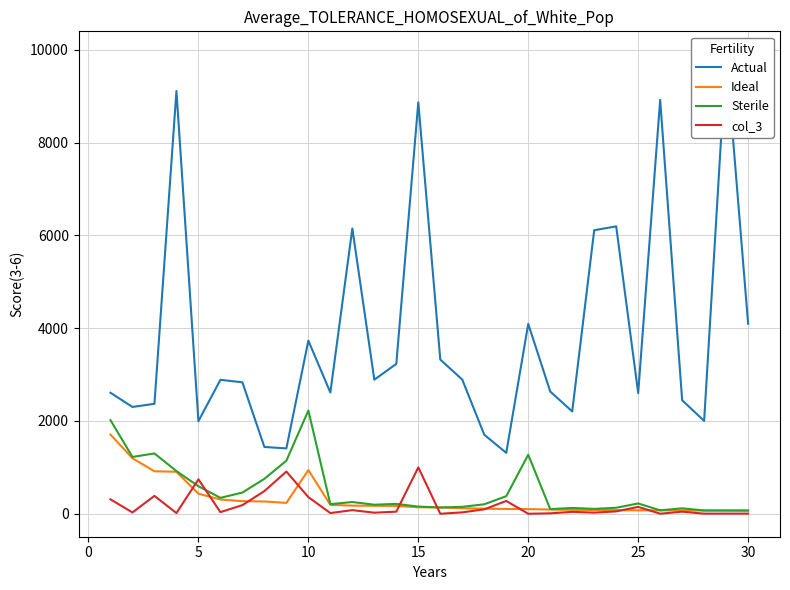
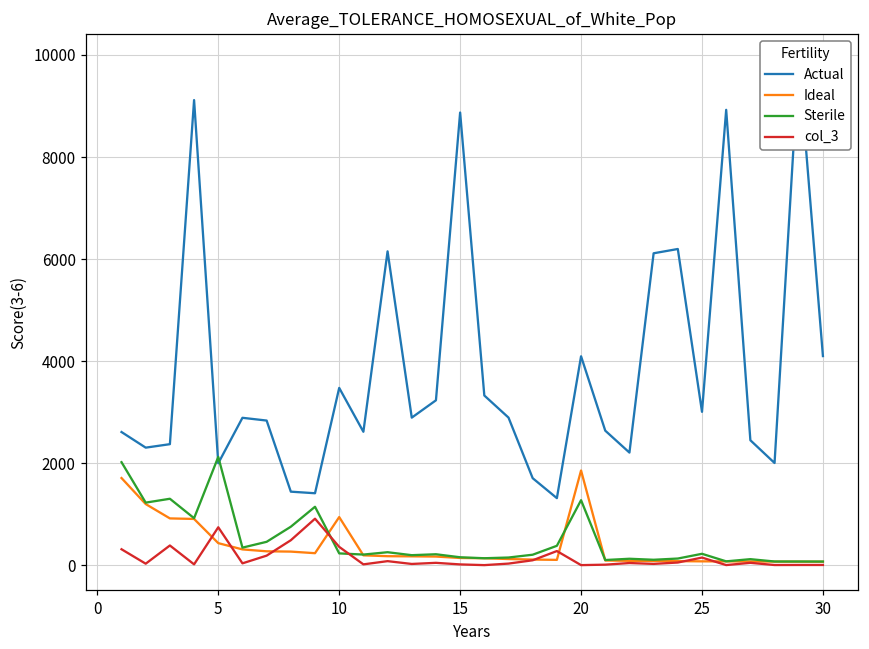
  {
    "Actual": {
      "5": 2000,
-     "10": 3700,
+     "10": 3500,
      "15": 8900,
      "20": 4100,
-     "25": 2600,
+     "25": 3000,
      "30": 4100
    },
    "Ideal": {
      "5": 400,
      "10": 900,
-     "20": 100,
+     "20": 1900,
      "25": 100
    },
    "Sterile": {
-     "5": 600,
-     "10": 2200,
+     "5": 2100,
+     "10": 200,
      "20": 1300,
      "25": 200
    },
    "col_3": {
      "5": 700,
      "10": 400,
-     "15": 1000,
+     "15": 0,
      "20": 0,
      "25": 100,
      "30": 0
    }
  }
